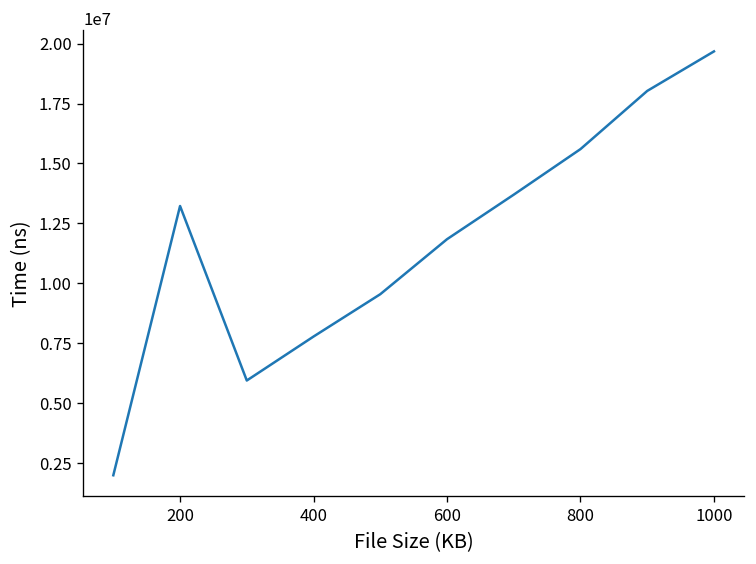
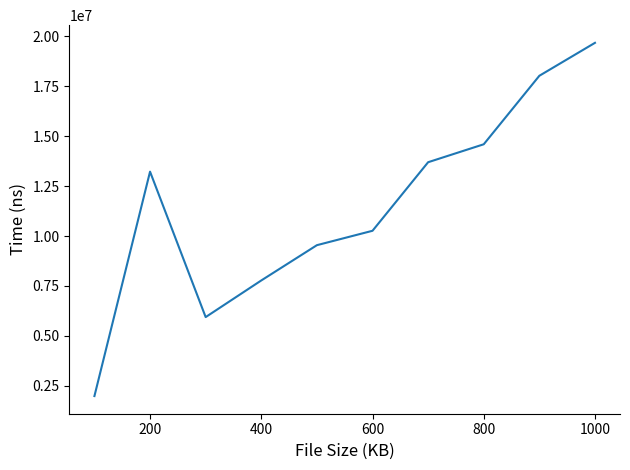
  {
    "200": 13200000,
    "400": 7800000,
-   "600": 11800000,
-   "800": 15600000,
+   "600": 10300000,
+   "800": 14600000,
    "1000": 19700000
  }
